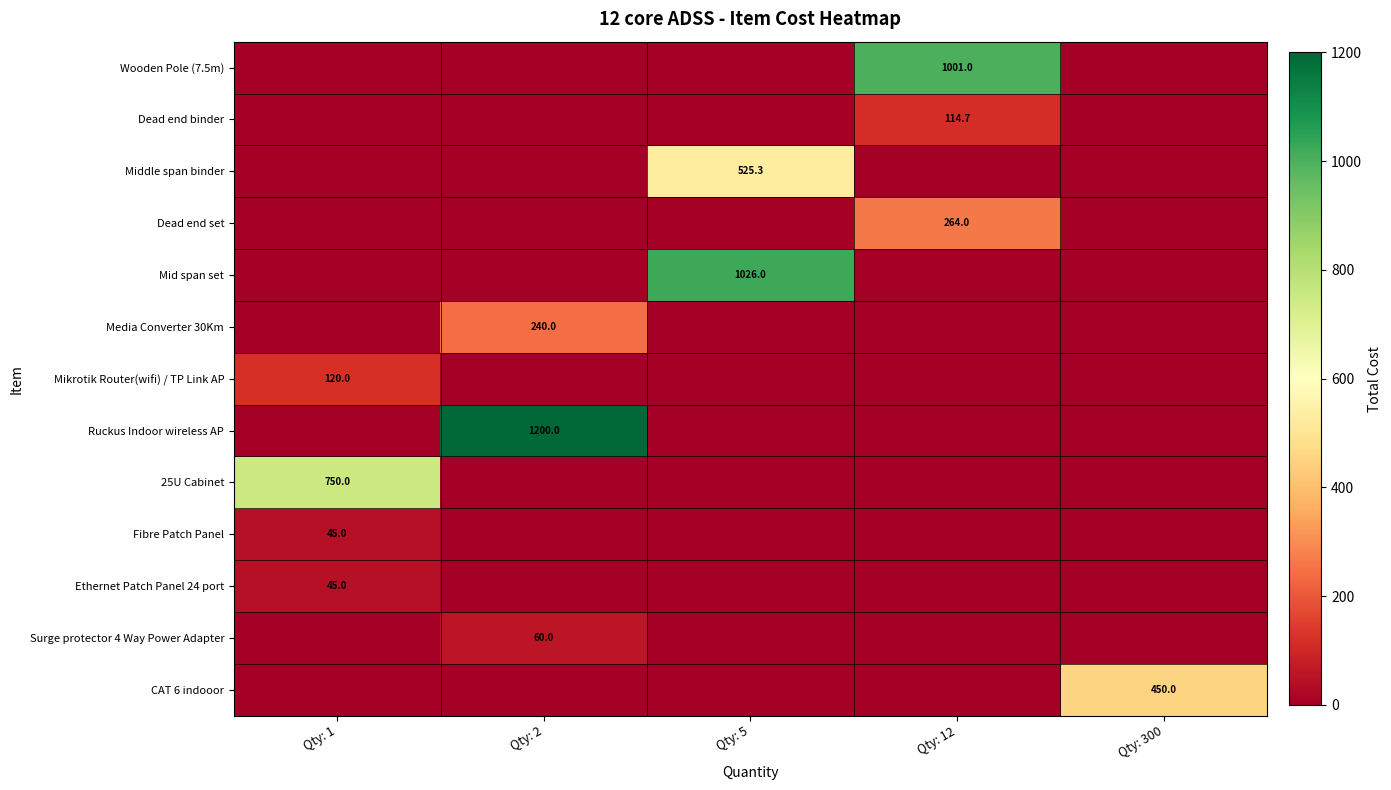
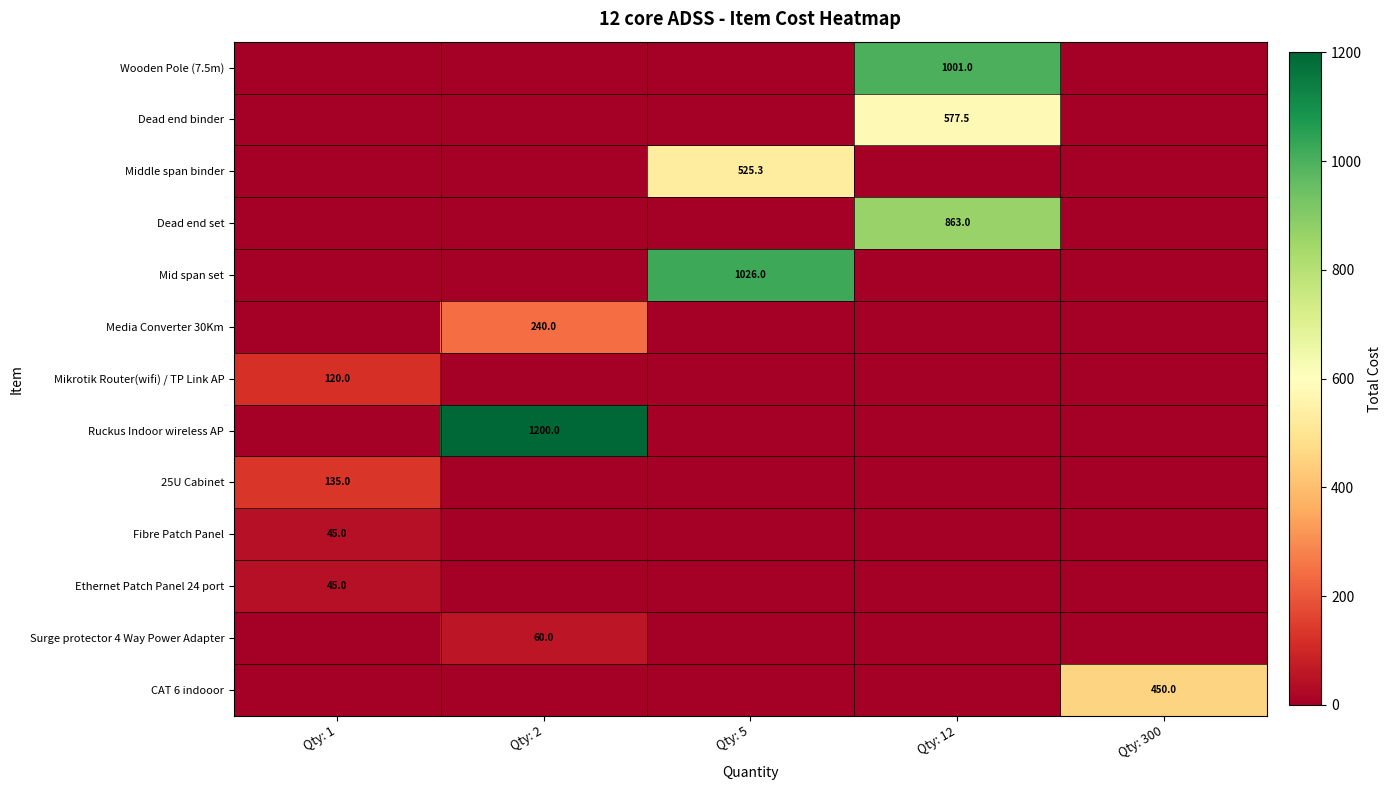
  {
    "Wooden Pole (7.5m)": {
      "Qty: 12": 1001.0
    },
    "Dead end binder": {
-     "Qty: 12": 114.7
+     "Qty: 12": 577.5
    },
    "Middle span binder": {
      "Qty: 5": 525.3
    },
    "Dead end set": {
-     "Qty: 12": 264.0
+     "Qty: 12": 863.0
    },
    "Mid span set": {
      "Qty: 5": 1026.0
    },
    "Media Converter 30Km": {
      "Qty: 2": 240.0
    },
    "Mikrotik Router(wifi) / TP Link AP": {
      "Qty: 1": 120.0
    },
    "Ruckus Indoor wireless AP": {
      "Qty: 2": 1200.0
    },
    "25U Cabinet": {
-     "Qty: 1": 750.0
+     "Qty: 1": 135.0
    },
    "Fibre Patch Panel": {
      "Qty: 1": 45.0
    },
    "Ethernet Patch Panel 24 port": {
      "Qty: 1": 45.0
    },
    "Surge protector 4 Way Power Adapter": {
      "Qty: 2": 60.0
    },
    "CAT 6 indooor": {
      "Qty: 300": 450.0
    }
  }
